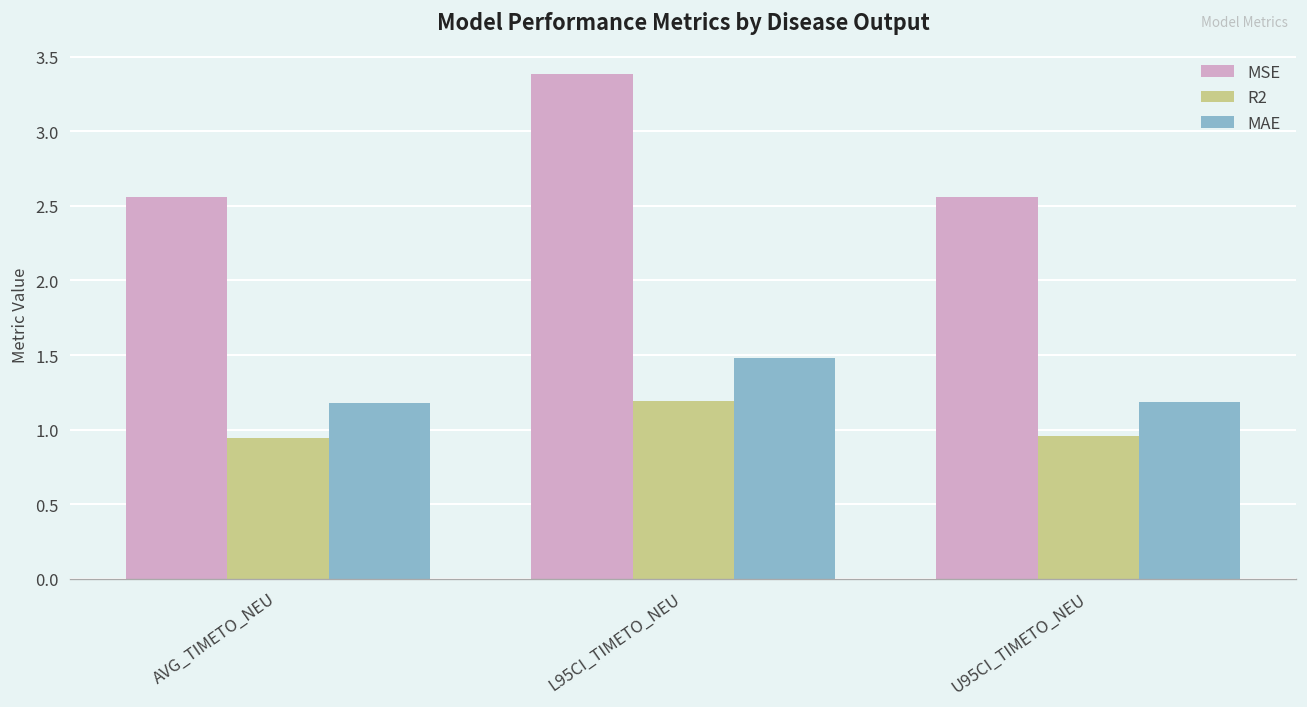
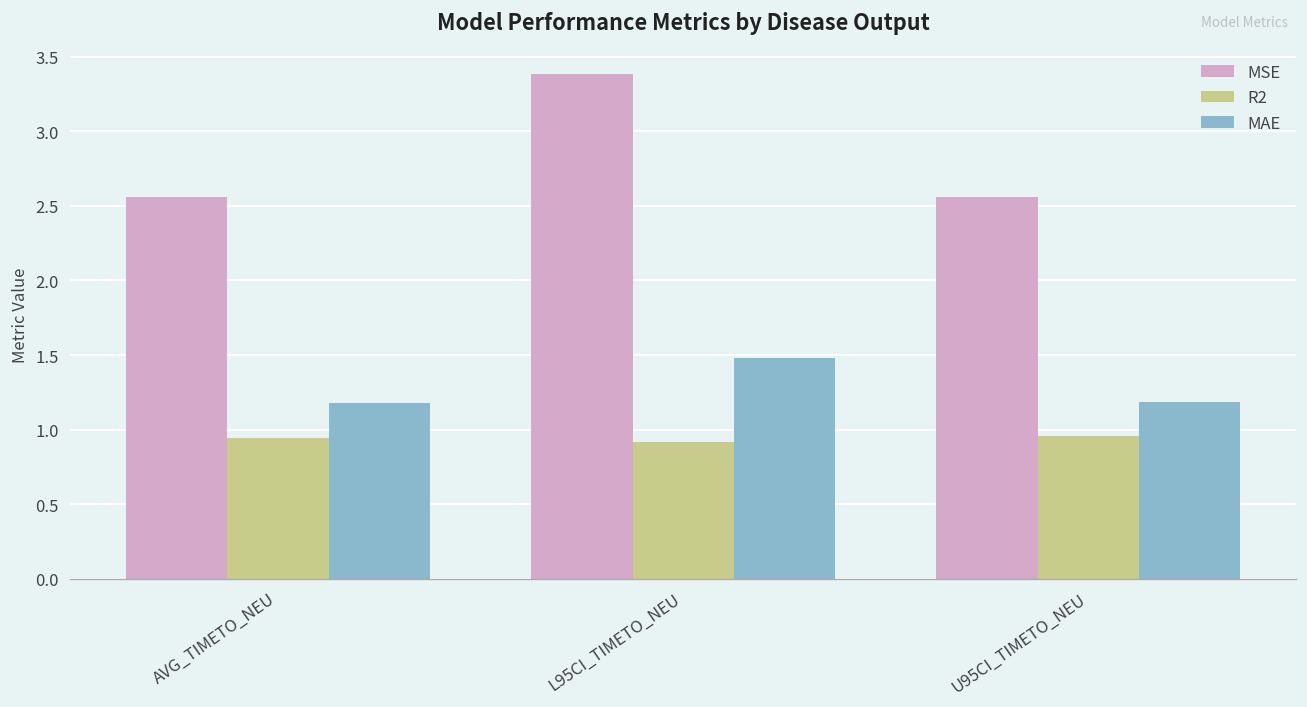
  {
    "MSE": {
      "AVG_TIMETO_NEU": 2.56,
      "L95CI_TIMETO_NEU": 3.38,
      "U95CI_TIMETO_NEU": 2.56
    },
    "R2": {
      "AVG_TIMETO_NEU": 0.94,
-     "L95CI_TIMETO_NEU": 1.19,
+     "L95CI_TIMETO_NEU": 0.91,
      "U95CI_TIMETO_NEU": 0.96
    },
    "MAE": {
      "AVG_TIMETO_NEU": 1.18,
      "L95CI_TIMETO_NEU": 1.48,
      "U95CI_TIMETO_NEU": 1.19
    }
  }
